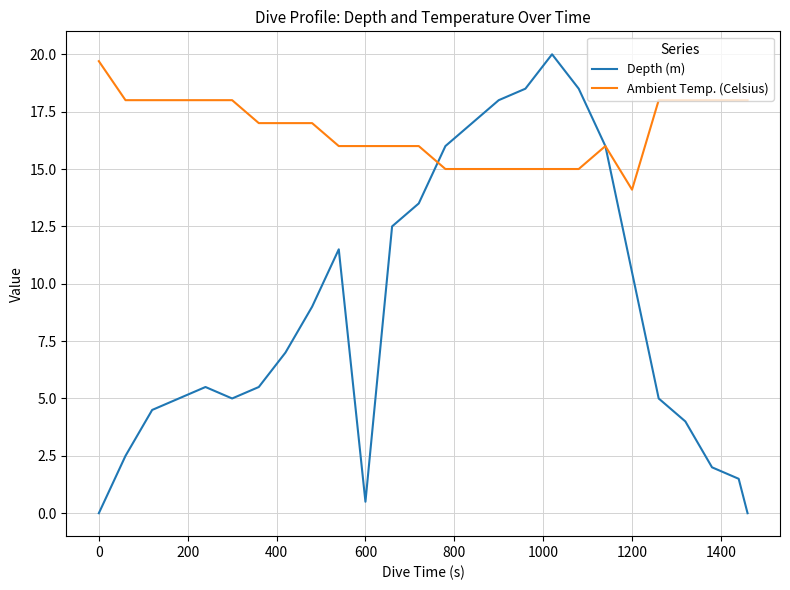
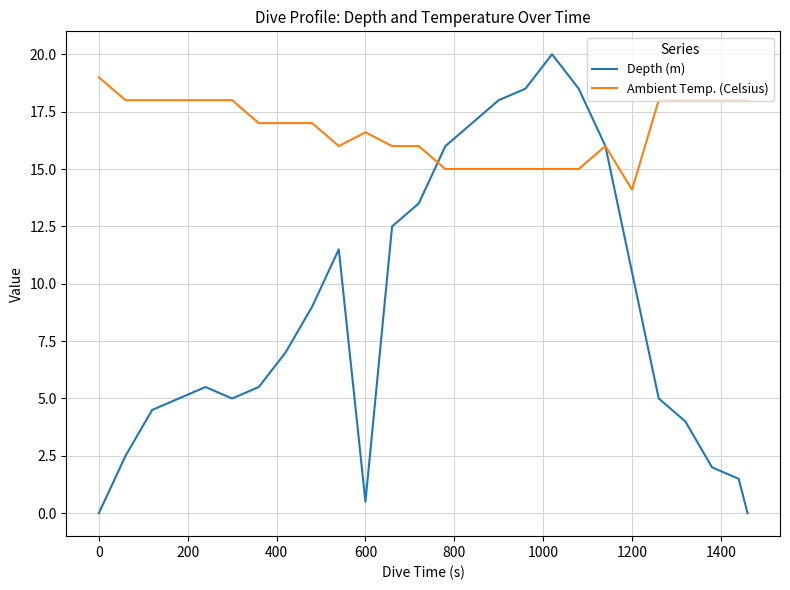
  {
    "Depth (m)": {
      "0": 0.0,
      "600": 0.5,
      "1200": 10.5
    },
    "Ambient Temp. (Celsius)": {
-     "0": 19.7,
-     "600": 16.0,
+     "0": 19.0,
+     "600": 16.6,
      "1200": 14.1
    }
  }
